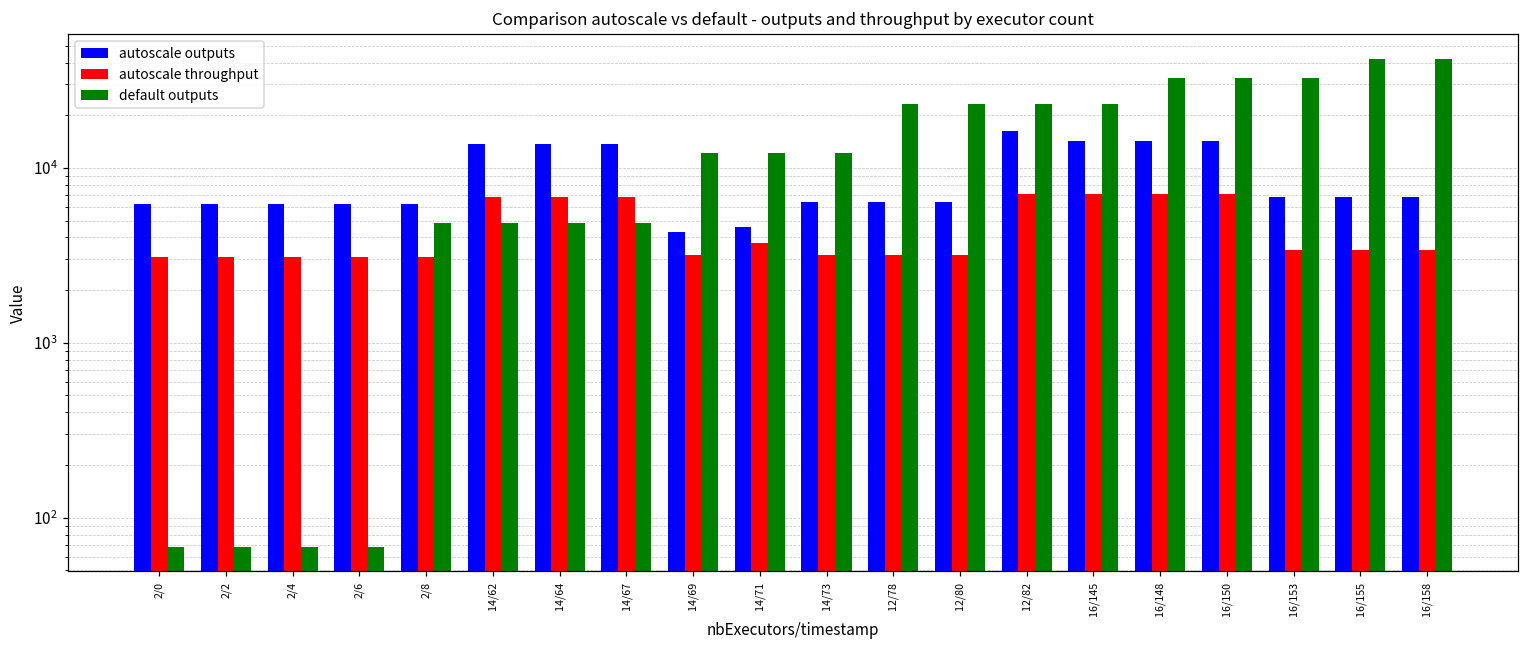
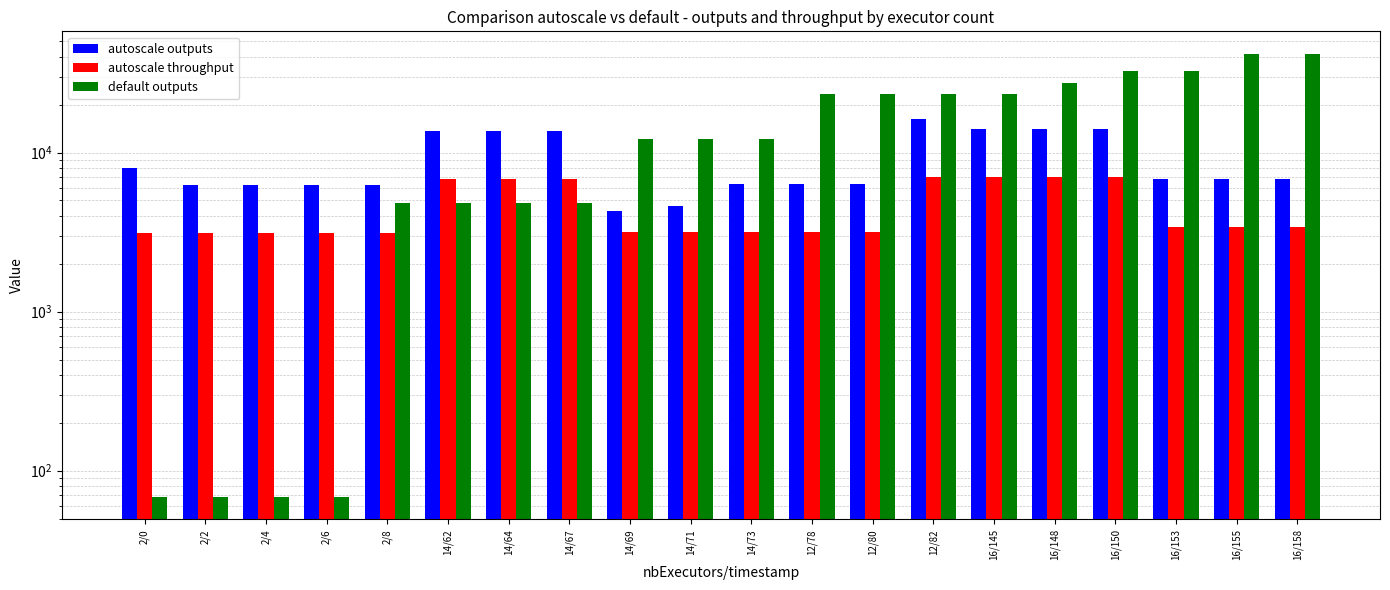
  {
    "autoscale outputs": {
-     "2/0": 6200,
+     "2/0": 8000,
      "2/2": 6200,
      "2/4": 6200,
      "2/6": 6200,
      "2/8": 6200,
      "14/62": 14000,
      "14/64": 14000,
      "14/67": 14000,
      "14/69": 4300,
      "14/71": 4600,
      "14/73": 6400,
      "12/78": 6400,
      "12/80": 6400,
      "12/82": 16000,
      "16/145": 14000,
      "16/148": 14000,
      "16/150": 14000,
      "16/153": 6800,
      "16/155": 6800,
      "16/158": 6800
    },
    "autoscale throughput": {
      "2/0": 3100,
      "2/2": 3100,
      "2/4": 3100,
      "2/6": 3100,
      "2/8": 3100,
      "14/62": 6800,
      "14/64": 6800,
      "14/67": 6800,
      "14/69": 3200,
-     "14/71": 3700,
+     "14/71": 3200,
      "14/73": 3200,
      "12/78": 3200,
      "12/80": 3200,
      "12/82": 7000,
      "16/145": 7000,
      "16/148": 7000,
      "16/150": 7000,
      "16/153": 3400,
      "16/155": 3400,
      "16/158": 3400
    },
    "default outputs": {
      "2/0": 68,
      "2/2": 68,
      "2/4": 68,
      "2/6": 68,
      "2/8": 4800,
      "14/62": 4800,
      "14/64": 4800,
      "14/67": 4800,
      "14/69": 12000,
      "14/71": 12000,
      "14/73": 12000,
      "12/78": 23000,
      "12/80": 23000,
      "12/82": 23000,
      "16/145": 23000,
-     "16/148": 33000,
+     "16/148": 27000,
      "16/150": 33000,
      "16/153": 33000,
      "16/155": 42000,
      "16/158": 42000
    }
  }
